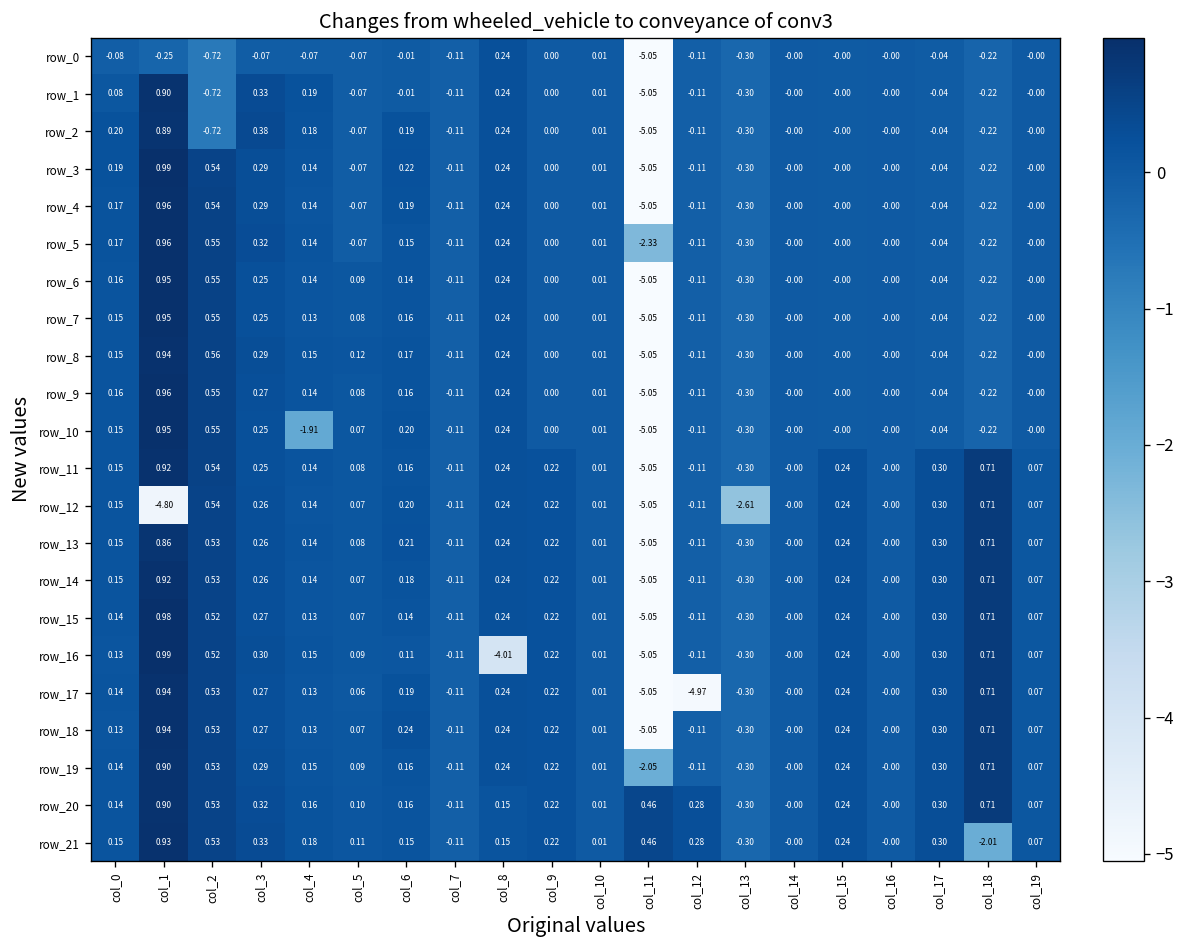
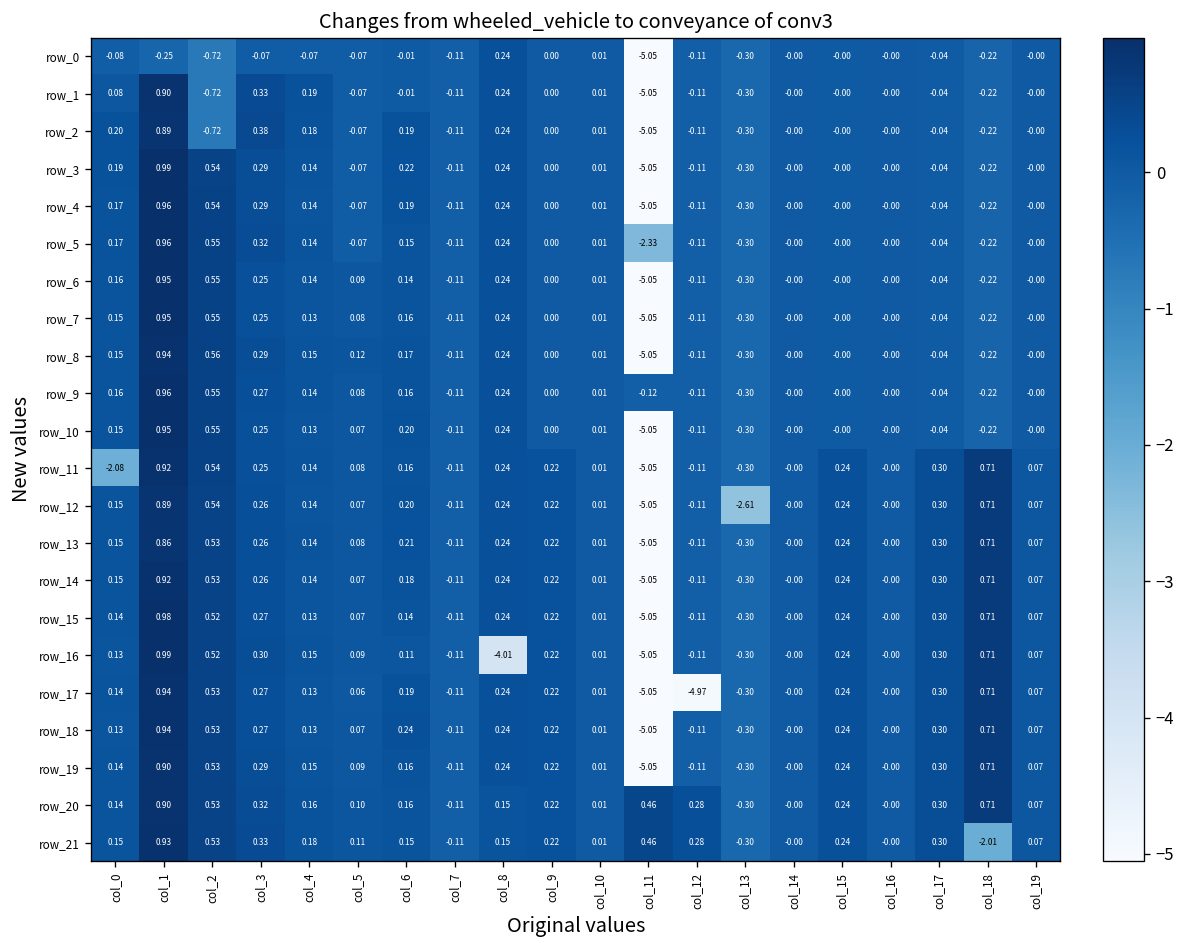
  {
    "row_9": {
      "col_0": 0.16,
      "col_1": 0.96,
      "col_2": 0.55,
      "col_3": 0.27,
      "col_4": 0.14,
      "col_5": 0.08,
      "col_6": 0.16,
      "col_7": -0.11,
      "col_8": 0.24,
      "col_9": 0.00,
      "col_10": 0.01,
-     "col_11": -5.05,
+     "col_11": -0.12,
      "col_12": -0.11,
      "col_13": -0.30,
      "col_14": -0.00,
      "col_15": -0.00,
      "col_16": -0.00,
      "col_17": -0.04,
      "col_18": -0.22,
      "col_19": -0.00
    },
    "row_10": {
      "col_0": 0.15,
      "col_1": 0.95,
      "col_2": 0.55,
      "col_3": 0.25,
-     "col_4": -1.91,
+     "col_4": 0.13,
      "col_5": 0.07,
      "col_6": 0.20,
      "col_7": -0.11,
      "col_8": 0.24,
      "col_9": 0.00,
      "col_10": 0.01,
      "col_11": -5.05,
      "col_12": -0.11,
      "col_13": -0.30,
      "col_14": -0.00,
      "col_15": -0.00,
      "col_16": -0.00,
      "col_17": -0.04,
      "col_18": -0.22,
      "col_19": -0.00
    },
    "row_11": {
-     "col_0": 0.15,
+     "col_0": -2.08,
      "col_1": 0.92,
      "col_2": 0.54,
      "col_3": 0.25,
      "col_4": 0.14,
      "col_5": 0.08,
      "col_6": 0.16,
      "col_7": -0.11,
      "col_8": 0.24,
      "col_9": 0.22,
      "col_10": 0.01,
      "col_11": -5.05,
      "col_12": -0.11,
      "col_13": -0.30,
      "col_14": -0.00,
      "col_15": 0.24,
      "col_16": -0.00,
      "col_17": 0.30,
      "col_18": 0.71,
      "col_19": 0.07
    },
    "row_12": {
      "col_0": 0.15,
-     "col_1": -4.80,
+     "col_1": 0.89,
      "col_2": 0.54,
      "col_3": 0.26,
      "col_4": 0.14,
      "col_5": 0.07,
      "col_6": 0.20,
      "col_7": -0.11,
      "col_8": 0.24,
      "col_9": 0.22,
      "col_10": 0.01,
      "col_11": -5.05,
      "col_12": -0.11,
      "col_13": -2.61,
      "col_14": -0.00,
      "col_15": 0.24,
      "col_16": -0.00,
      "col_17": 0.30,
      "col_18": 0.71,
      "col_19": 0.07
    },
    "row_19": {
      "col_0": 0.14,
      "col_1": 0.90,
      "col_2": 0.53,
      "col_3": 0.29,
      "col_4": 0.15,
      "col_5": 0.09,
      "col_6": 0.16,
      "col_7": -0.11,
      "col_8": 0.24,
      "col_9": 0.22,
      "col_10": 0.01,
-     "col_11": -2.05,
+     "col_11": -5.05,
      "col_12": -0.11,
      "col_13": -0.30,
      "col_14": -0.00,
      "col_15": 0.24,
      "col_16": -0.00,
      "col_17": 0.30,
      "col_18": 0.71,
      "col_19": 0.07
    }
  }
